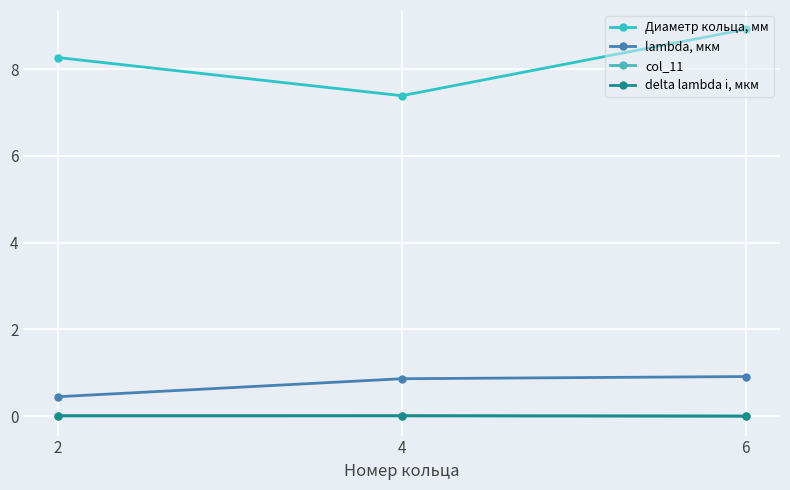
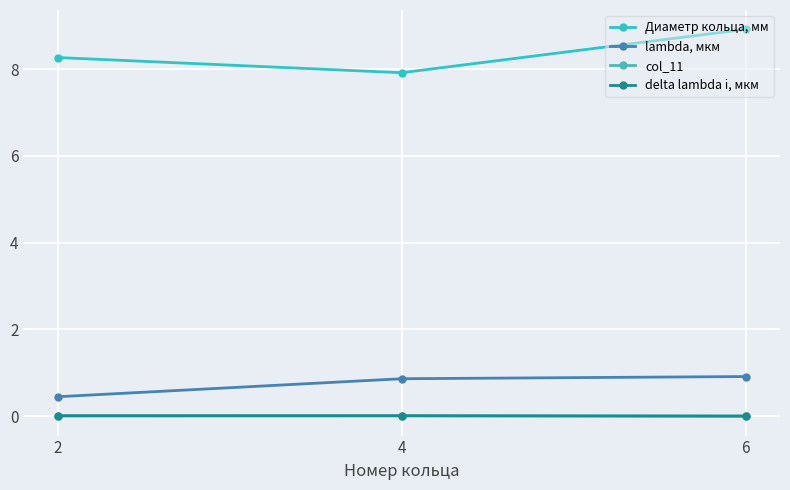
  {
    "Диаметр кольца, мм": {
      "2": 8.3,
-     "4": 7.4
+     "4": 7.9
    },
    "lambda, мкм": {
      "2": 0.5,
      "4": 0.9,
      "6": 0.9
    },
    "delta lambda i, мкм": {
      "2": 0.0,
      "4": 0.0,
      "6": 0.0
    }
  }
